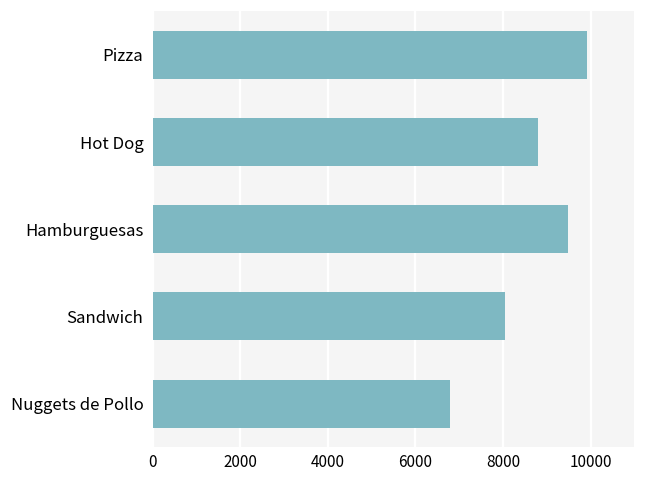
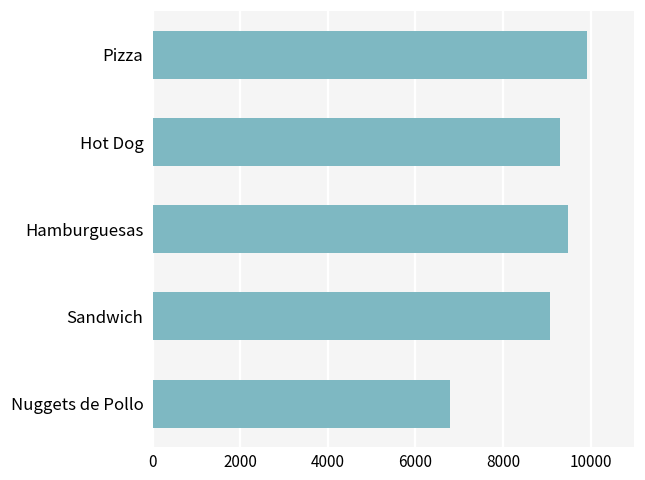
  {
    "Pizza": 9900,
-   "Hot Dog": 8800,
+   "Hot Dog": 9300,
    "Hamburguesas": 9500,
-   "Sandwich": 8100,
+   "Sandwich": 9100,
    "Nuggets de Pollo": 6800
  }
